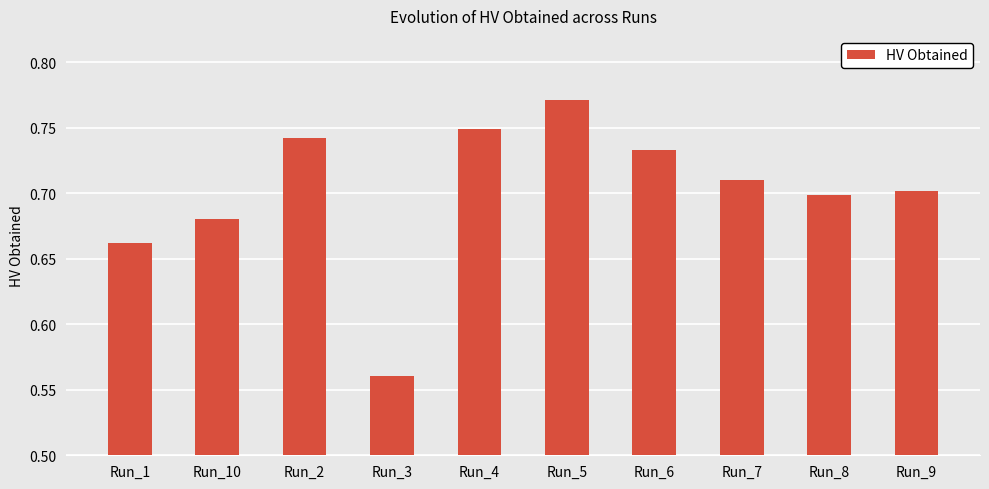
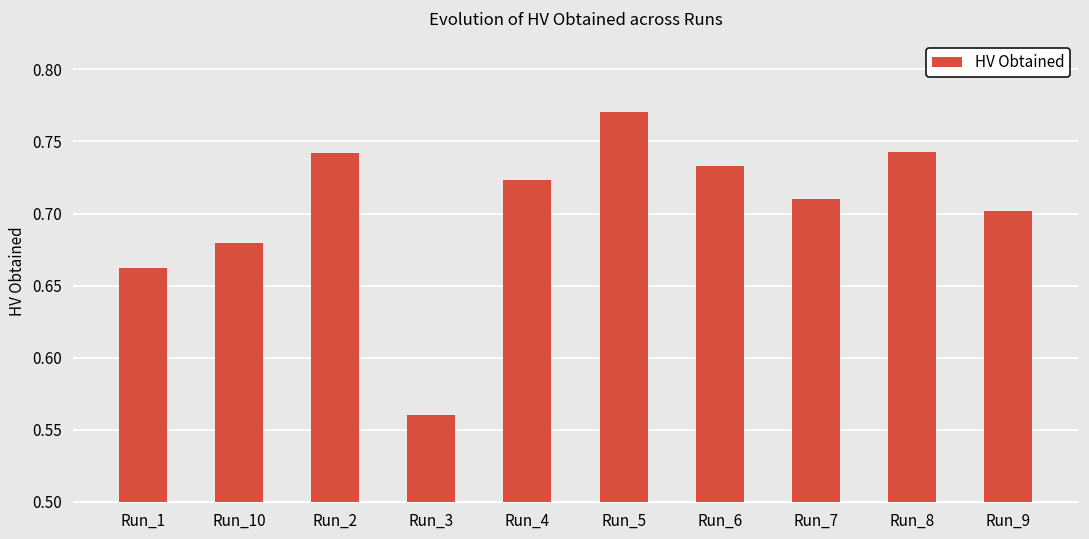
  {
    "Run_1": 0.662,
    "Run_10": 0.680,
    "Run_2": 0.742,
    "Run_3": 0.560,
-   "Run_4": 0.749,
+   "Run_4": 0.723,
    "Run_5": 0.771,
    "Run_6": 0.733,
    "Run_7": 0.710,
-   "Run_8": 0.699,
+   "Run_8": 0.742,
    "Run_9": 0.702
  }
